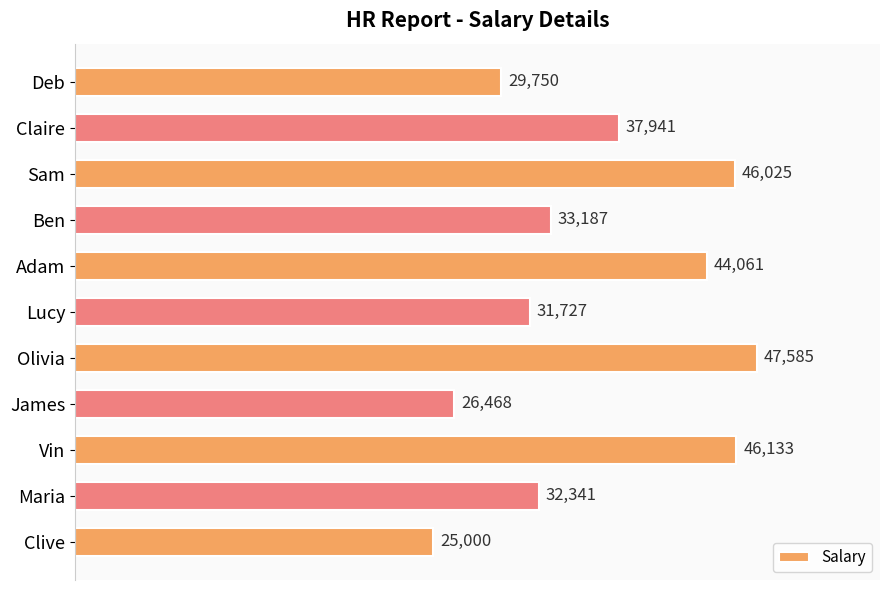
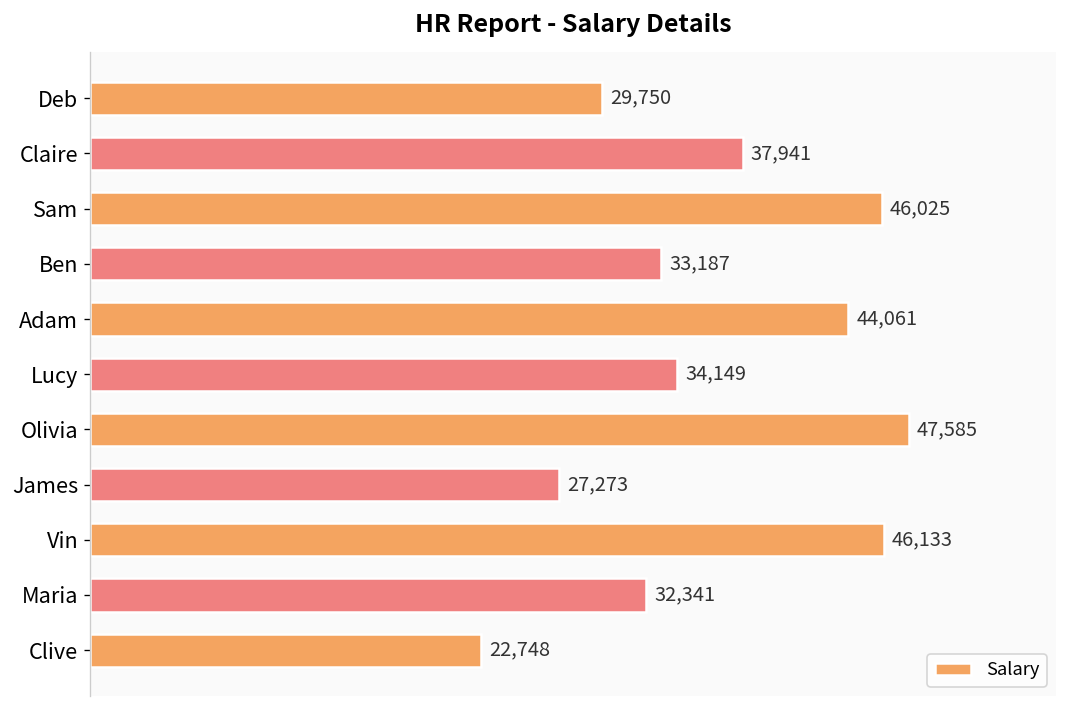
  {
    "Deb": "29,750",
    "Claire": "37,941",
    "Sam": "46,025",
    "Ben": "33,187",
    "Adam": "44,061",
-   "Lucy": "31,727",
+   "Lucy": "34,149",
    "Olivia": "47,585",
-   "James": "26,468",
+   "James": "27,273",
    "Vin": "46,133",
    "Maria": "32,341",
-   "Clive": "25,000"
+   "Clive": "22,748"
  }
